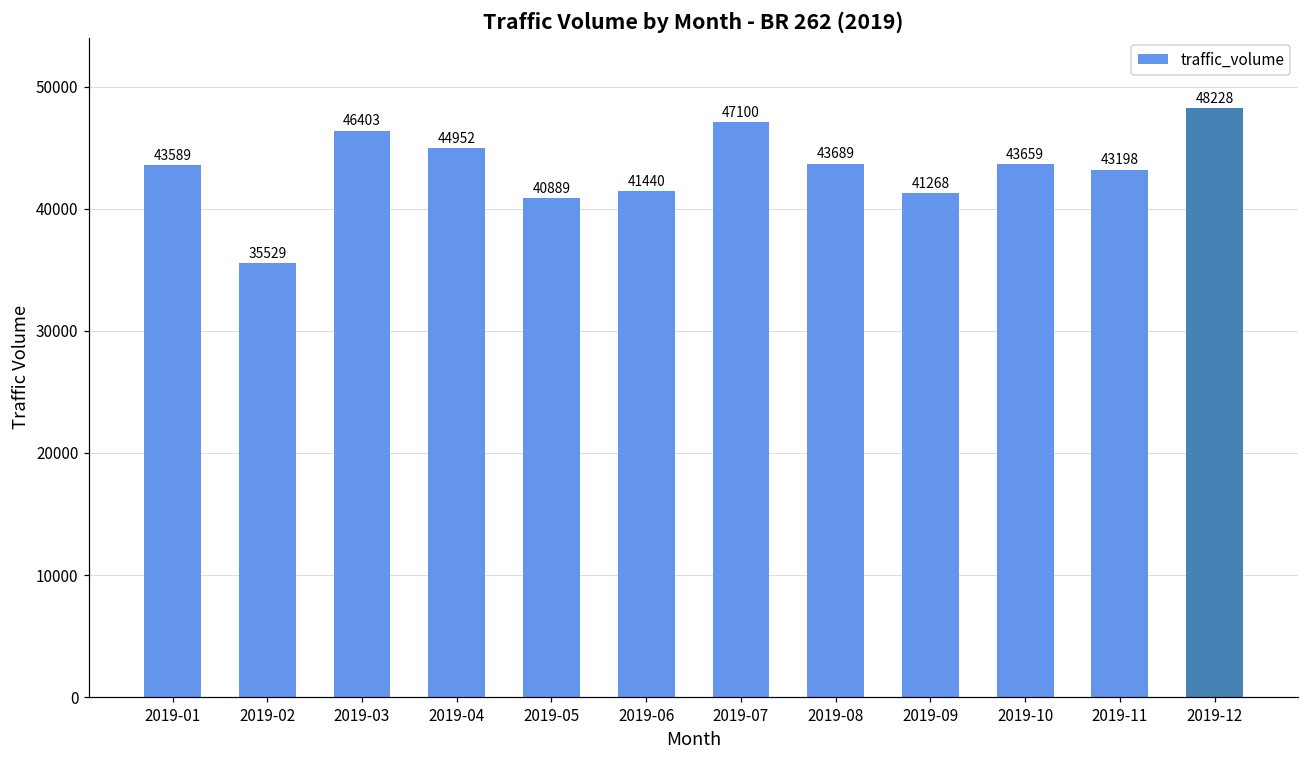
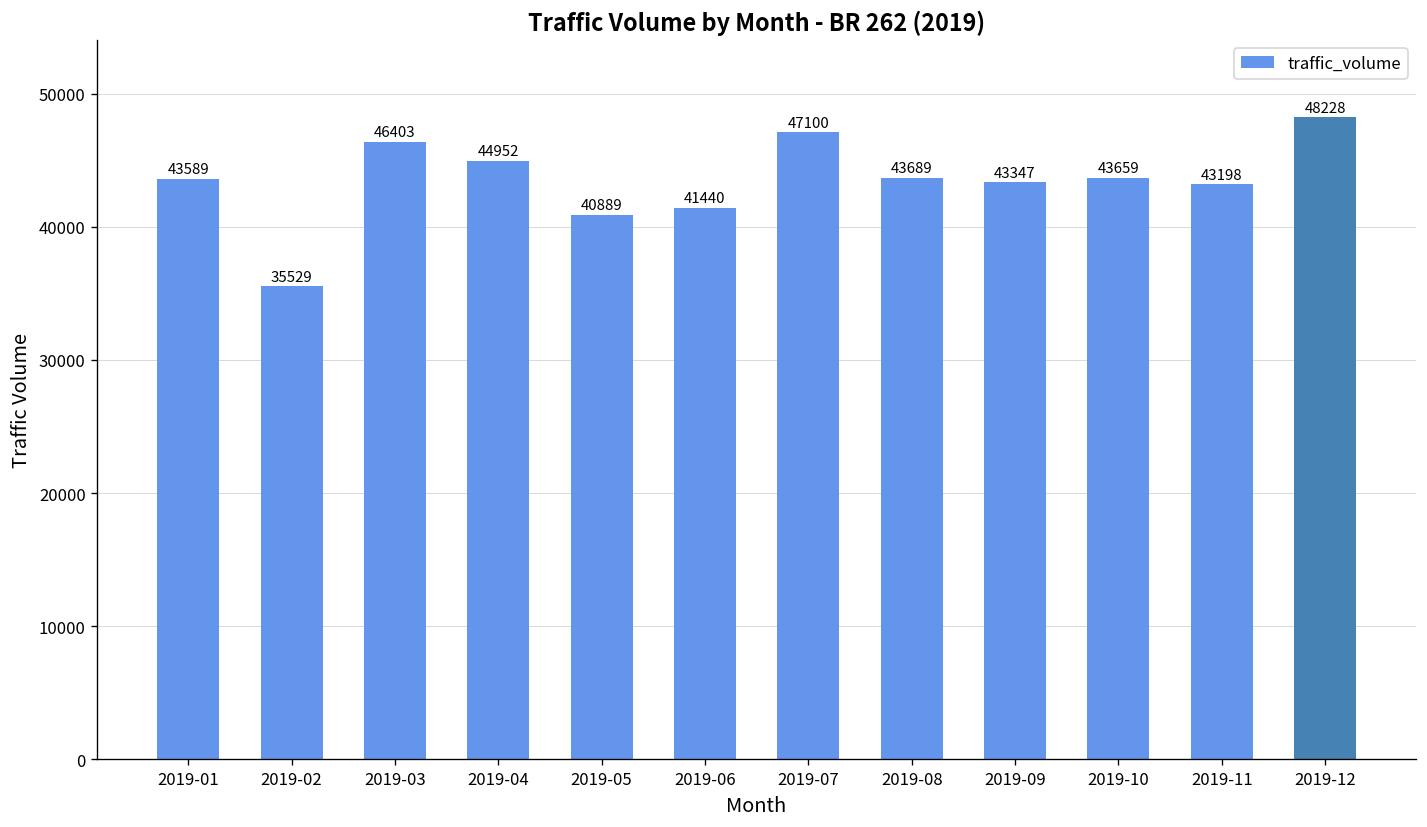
  {
    "2019-01": 43589,
    "2019-02": 35529,
    "2019-03": 46403,
    "2019-04": 44952,
    "2019-05": 40889,
    "2019-06": 41440,
    "2019-07": 47100,
    "2019-08": 43689,
-   "2019-09": 41268,
+   "2019-09": 43347,
    "2019-10": 43659,
    "2019-11": 43198,
    "2019-12": 48228
  }
